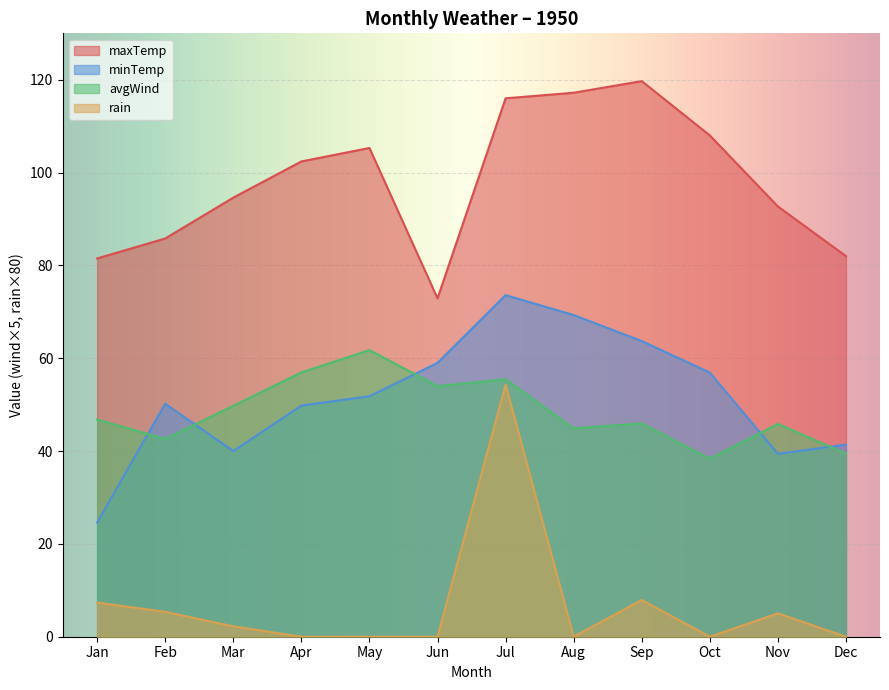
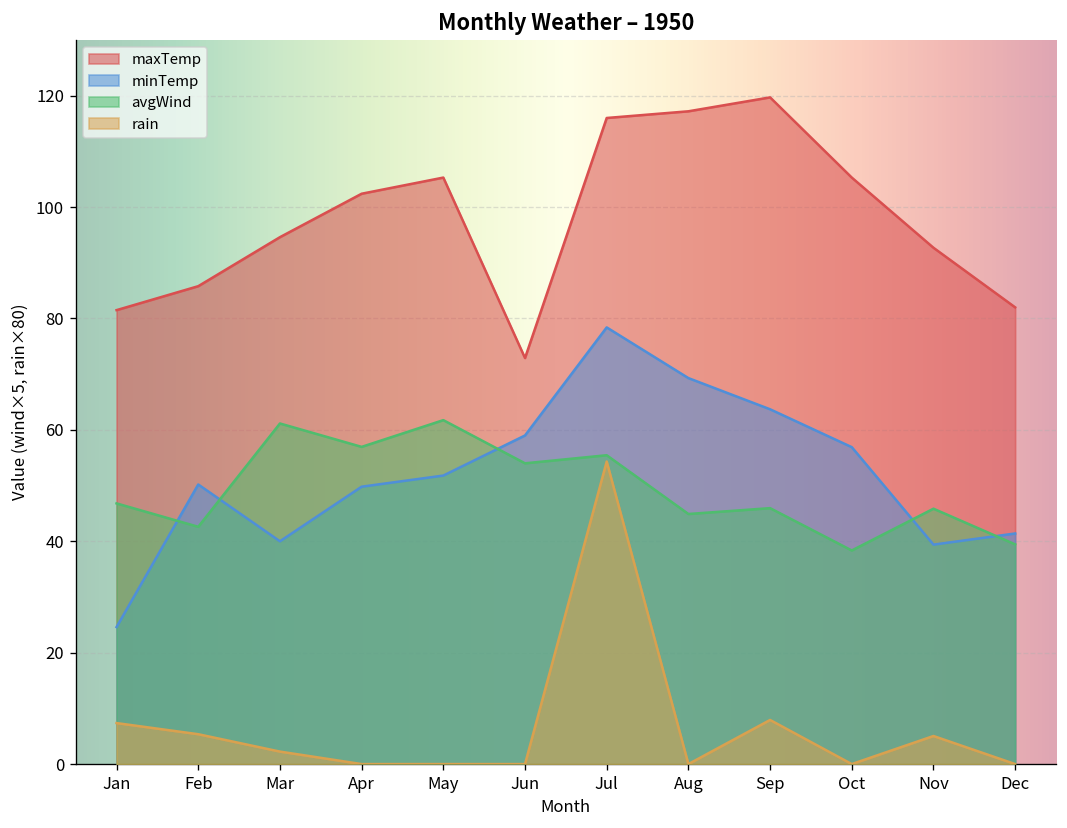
  {
    "maxTemp": {
      "Jan": 82,
      "Feb": 86,
      "Mar": 95,
      "Apr": 102,
      "May": 105,
      "Jun": 73,
      "Jul": 116,
      "Aug": 117,
      "Sep": 120,
-     "Oct": 108,
+     "Oct": 105,
      "Nov": 93,
      "Dec": 82
    },
    "minTemp": {
      "Jan": 25,
      "Feb": 50,
      "Mar": 40,
      "Apr": 50,
      "May": 52,
      "Jun": 59,
-     "Jul": 74,
+     "Jul": 78,
      "Aug": 69,
      "Sep": 64,
      "Oct": 57,
      "Nov": 39,
      "Dec": 41
    },
    "avgWind": {
      "Jan": 47,
      "Feb": 43,
-     "Mar": 50,
+     "Mar": 61,
      "Apr": 57,
      "May": 62,
      "Jun": 54,
      "Jul": 55,
      "Aug": 45,
      "Sep": 46,
      "Oct": 38,
      "Nov": 46,
      "Dec": 39
    },
    "rain": {
      "Jan": 7,
      "Feb": 5,
      "Mar": 2,
      "Apr": 0,
      "May": 0,
      "Jun": 0,
      "Jul": 54,
      "Aug": 0,
      "Sep": 8,
      "Oct": 0,
      "Nov": 5,
      "Dec": 0
    }
  }
